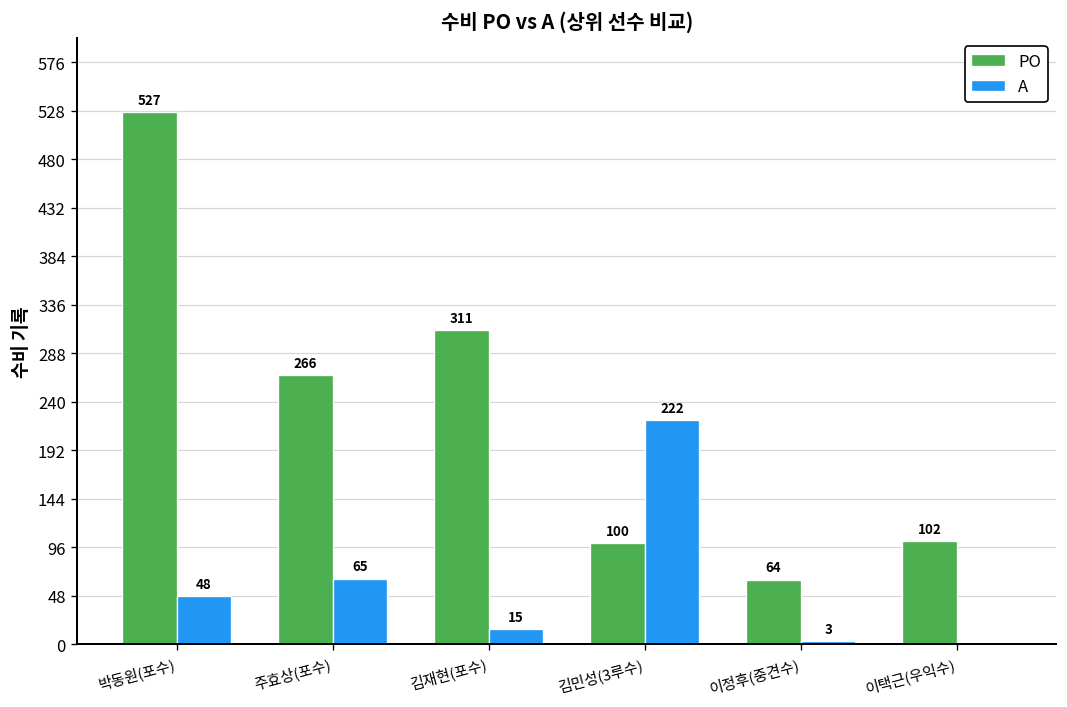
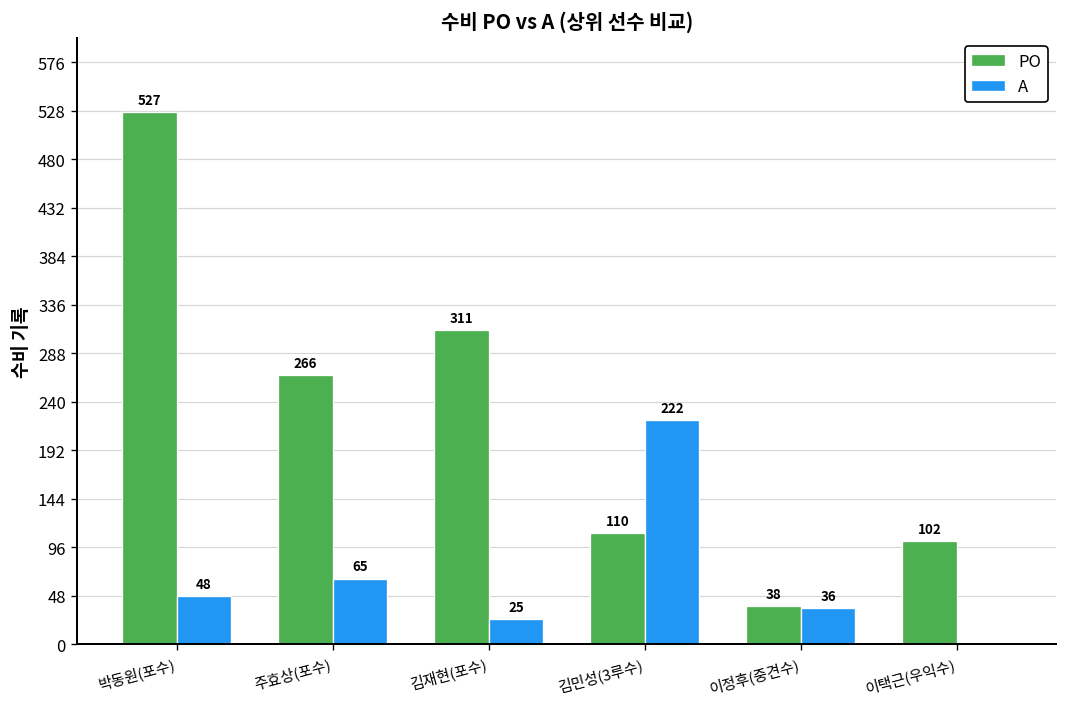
  {
    "PO": {
      "박동원(포수)": 527,
      "주효상(포수)": 266,
      "김재현(포수)": 311,
-     "김민성(3루수)": 100,
-     "이정후(중견수)": 64,
+     "김민성(3루수)": 110,
+     "이정후(중견수)": 38,
      "이택근(우익수)": 102
    },
    "A": {
      "박동원(포수)": 48,
      "주효상(포수)": 65,
-     "김재현(포수)": 15,
+     "김재현(포수)": 25,
      "김민성(3루수)": 222,
-     "이정후(중견수)": 3
+     "이정후(중견수)": 36
    }
  }
